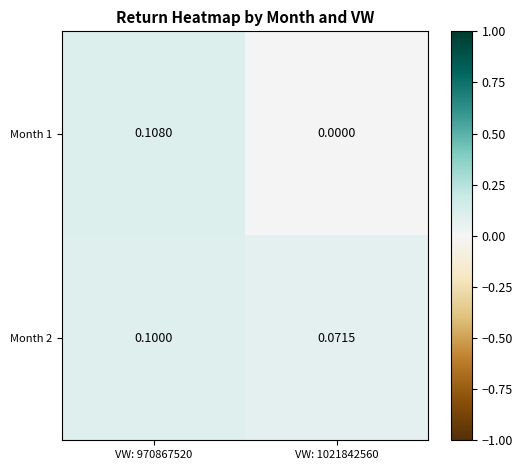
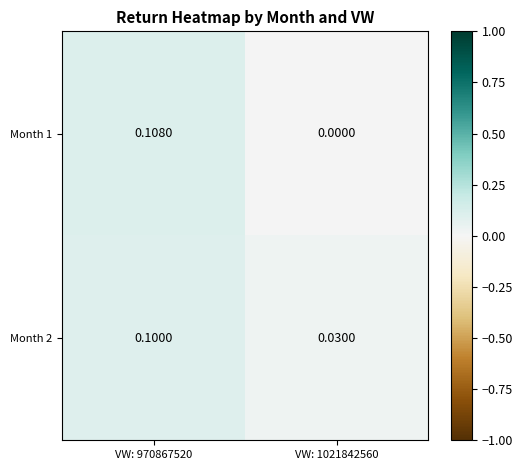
  {
    "Month 1": {
      "VW: 970867520": 0.1080,
      "VW: 1021842560": 0.0000
    },
    "Month 2": {
      "VW: 970867520": 0.1000,
-     "VW: 1021842560": 0.0715
+     "VW: 1021842560": 0.0300
    }
  }
